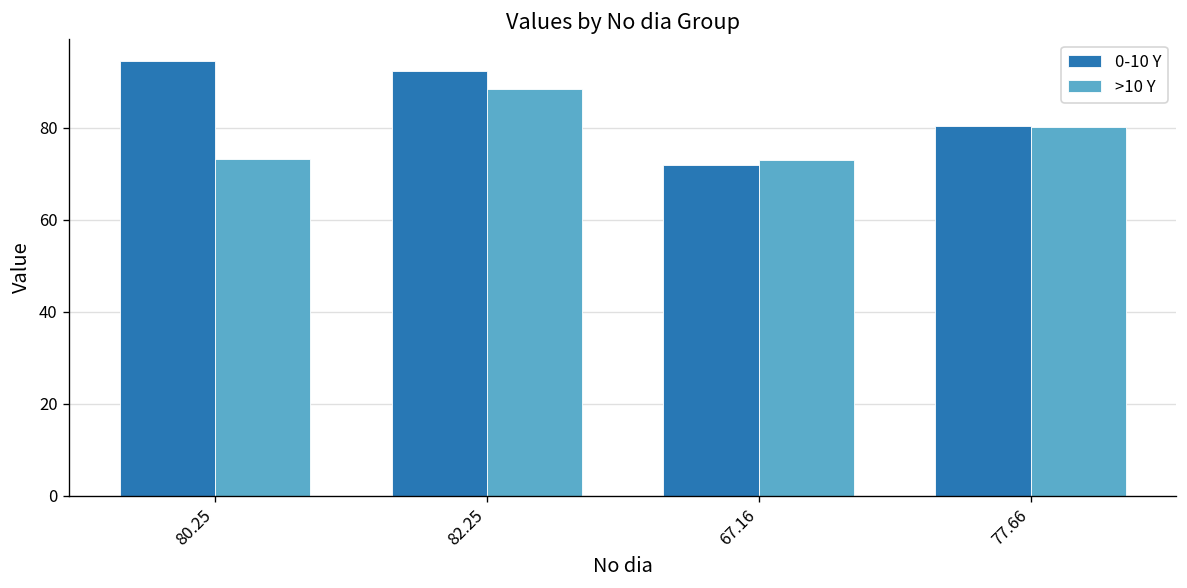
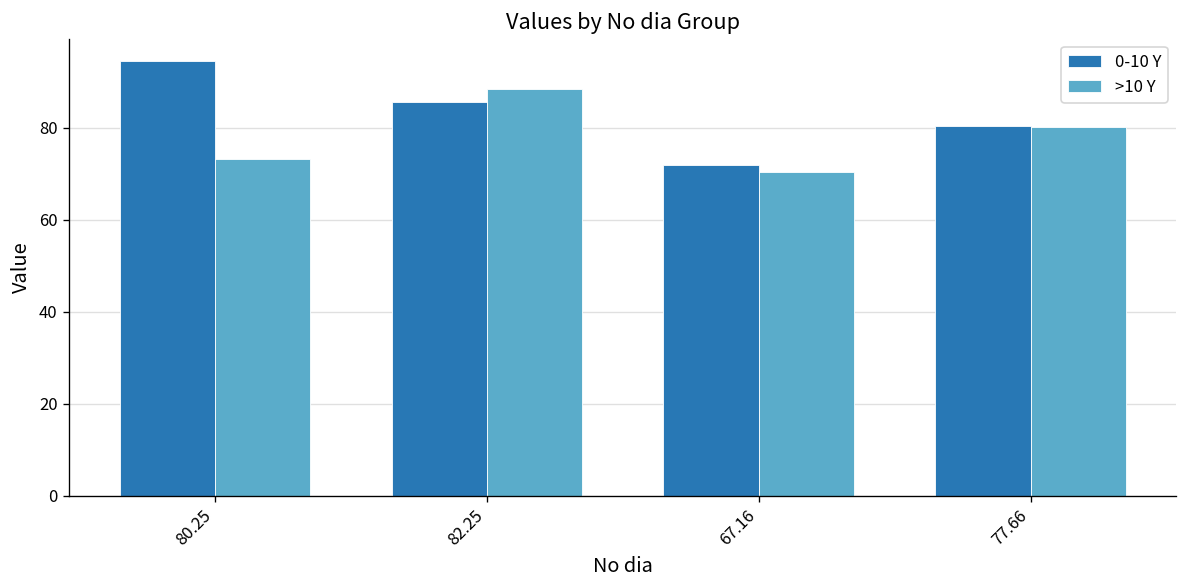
  {
    "0-10 Y": {
      "80.25": 95,
-     "82.25": 92,
+     "82.25": 86,
      "67.16": 72,
      "77.66": 80
    },
    ">10 Y": {
      "80.25": 73,
      "82.25": 88,
-     "67.16": 73,
+     "67.16": 70,
      "77.66": 80
    }
  }
